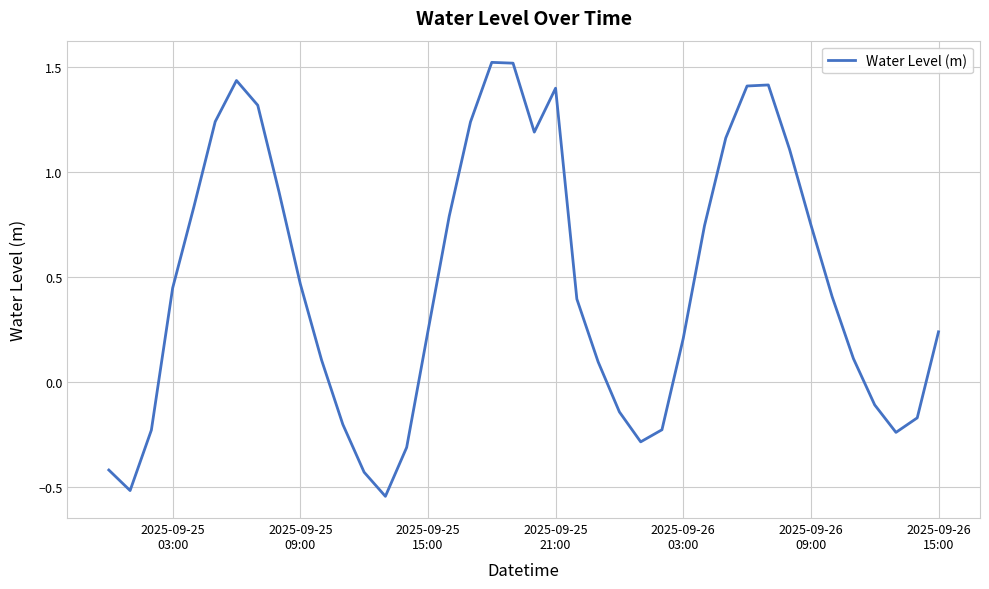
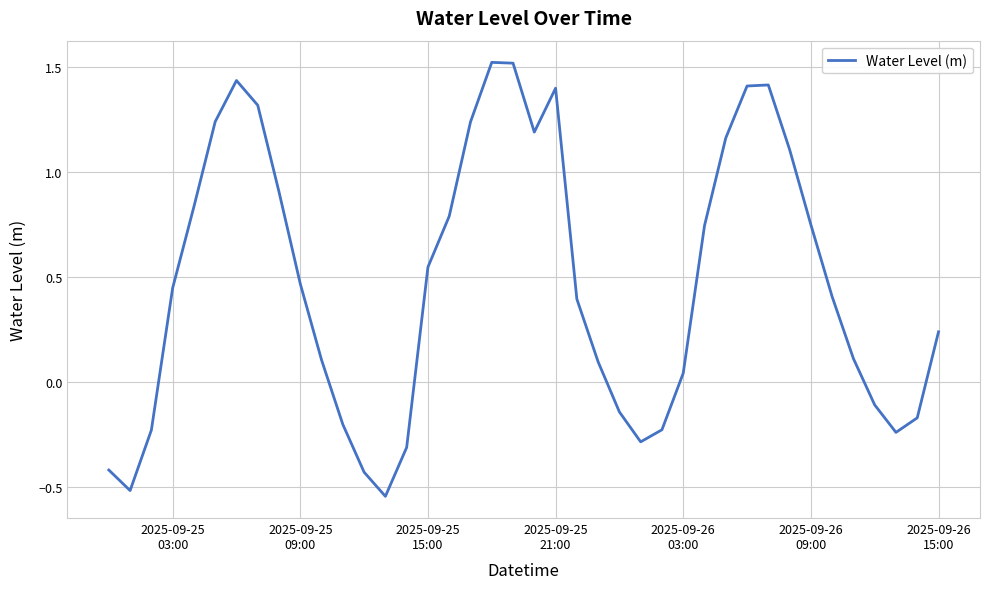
  {
    "2025-09-25 03:00": 0.45,
    "2025-09-25 09:00": 0.47,
-   "2025-09-25 15:00": 0.24,
+   "2025-09-25 15:00": 0.55,
    "2025-09-25 21:00": 1.40,
-   "2025-09-26 03:00": 0.21,
+   "2025-09-26 03:00": 0.04,
    "2025-09-26 09:00": 0.75,
    "2025-09-26 15:00": 0.24
  }
